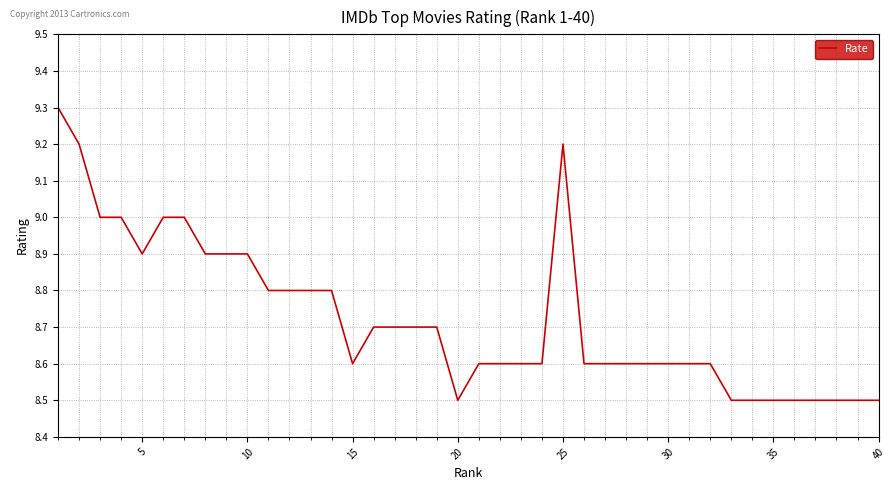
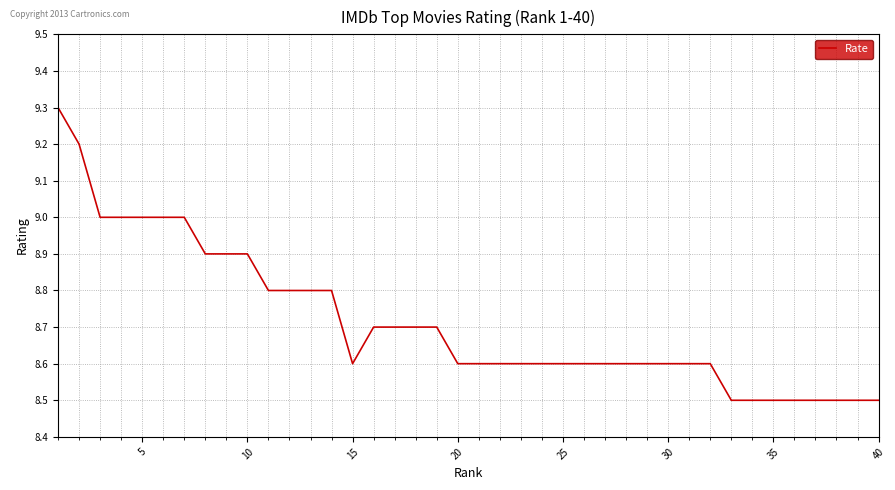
  {
-   "5": 8.9,
+   "5": 9.0,
    "10": 8.9,
    "15": 8.6,
-   "20": 8.5,
-   "25": 9.2,
+   "20": 8.6,
+   "25": 8.6,
    "30": 8.6,
    "35": 8.5,
    "40": 8.5
  }
